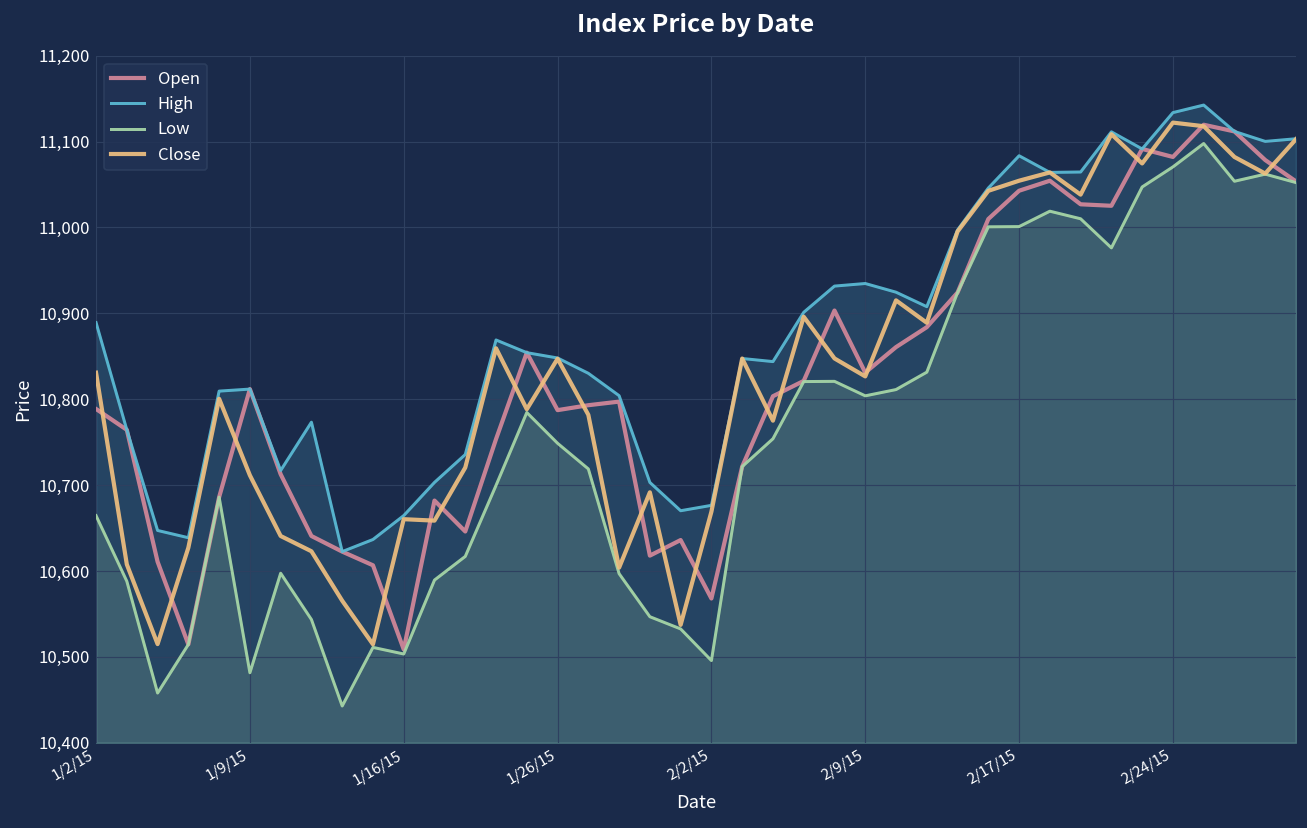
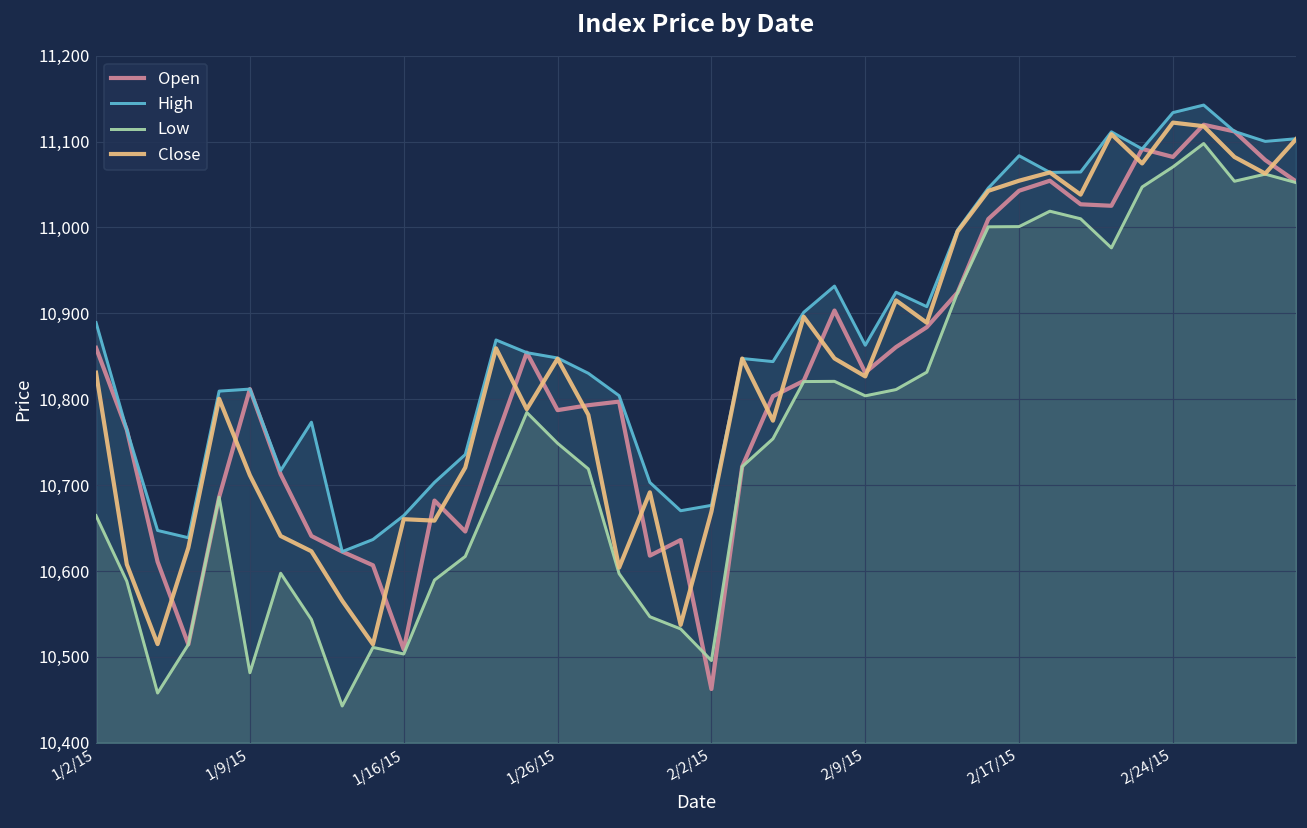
  {
    "Open": {
-     "1/2/15": "10,790",
+     "1/2/15": "10,860",
      "1/16/15": "10,510",
      "1/26/15": "10,790",
-     "2/2/15": "10,570",
+     "2/2/15": "10,460",
      "2/9/15": "10,830",
      "2/17/15": "11,040",
      "2/24/15": "11,080"
    },
    "High": {
      "1/2/15": "10,890",
      "1/16/15": "10,660",
      "2/2/15": "10,680",
-     "2/9/15": "10,930",
+     "2/9/15": "10,860",
      "2/17/15": "11,080",
      "2/24/15": "11,130"
    },
    "Low": {
      "1/2/15": "10,660",
      "1/9/15": "10,480",
      "1/16/15": "10,500",
      "1/26/15": "10,750",
      "2/2/15": "10,500",
      "2/9/15": "10,800",
      "2/17/15": "11,000",
      "2/24/15": "11,070"
    },
    "Close": {
      "1/2/15": "10,830",
      "1/9/15": "10,710",
      "1/16/15": "10,660",
      "2/2/15": "10,670",
      "2/9/15": "10,830",
      "2/17/15": "11,050",
      "2/24/15": "11,120"
    }
  }
